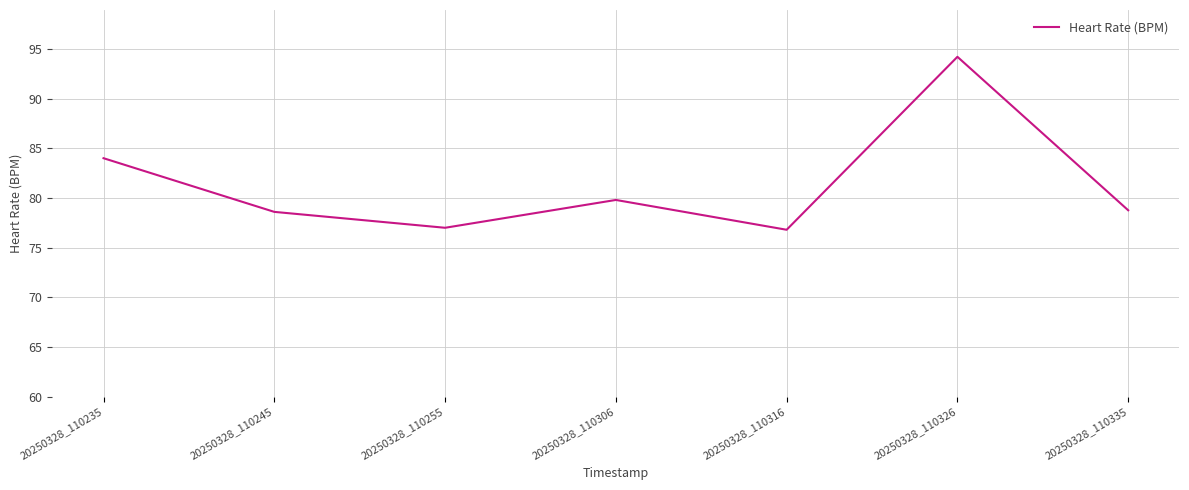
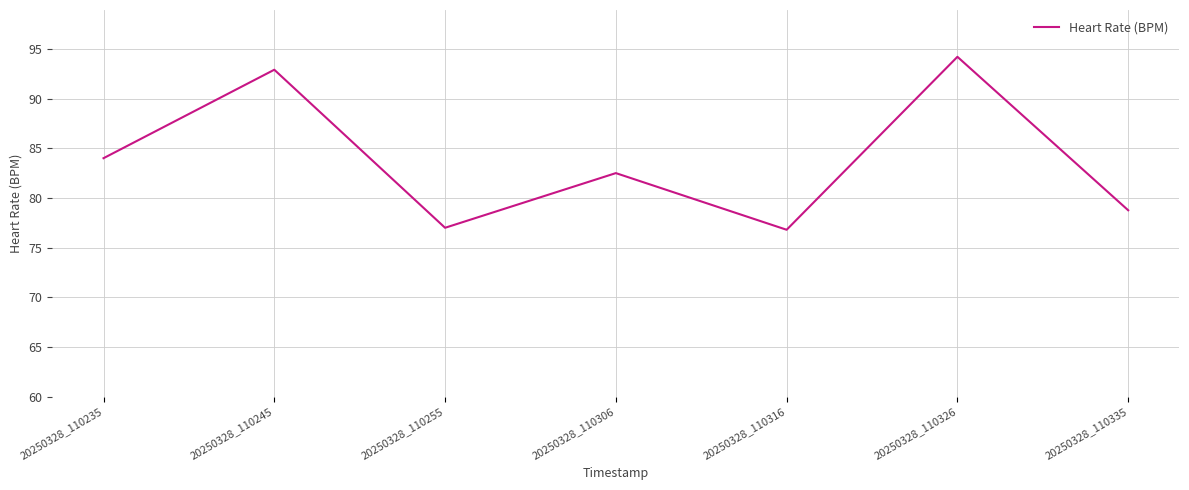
  {
    "20250328_110235": 84,
-   "20250328_110245": 79,
+   "20250328_110245": 93,
    "20250328_110255": 77,
-   "20250328_110306": 80,
+   "20250328_110306": 83,
    "20250328_110316": 77,
    "20250328_110326": 94,
    "20250328_110335": 79
  }
